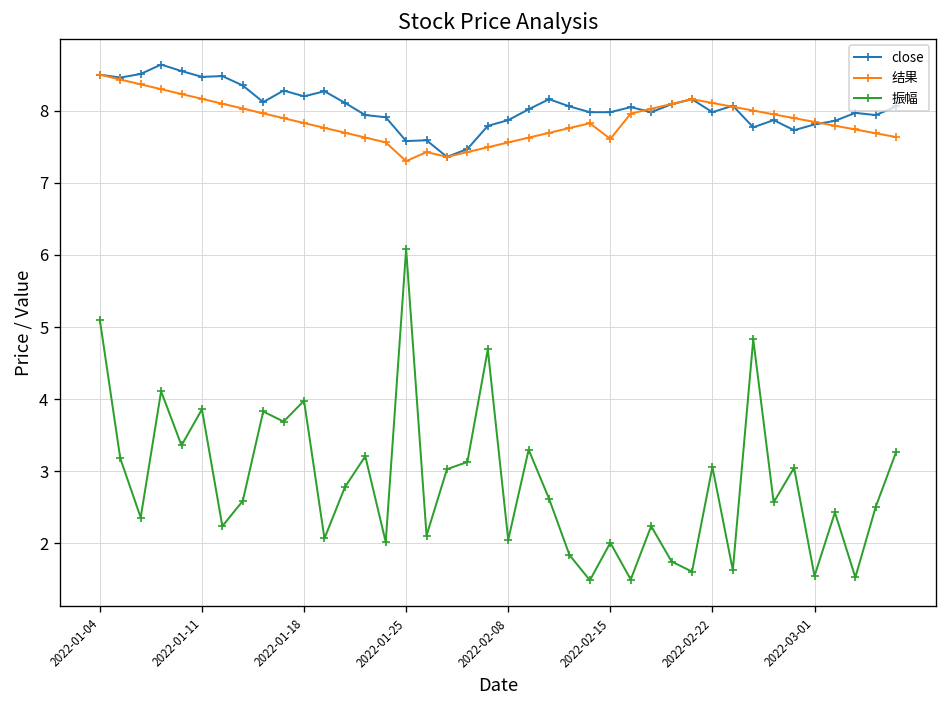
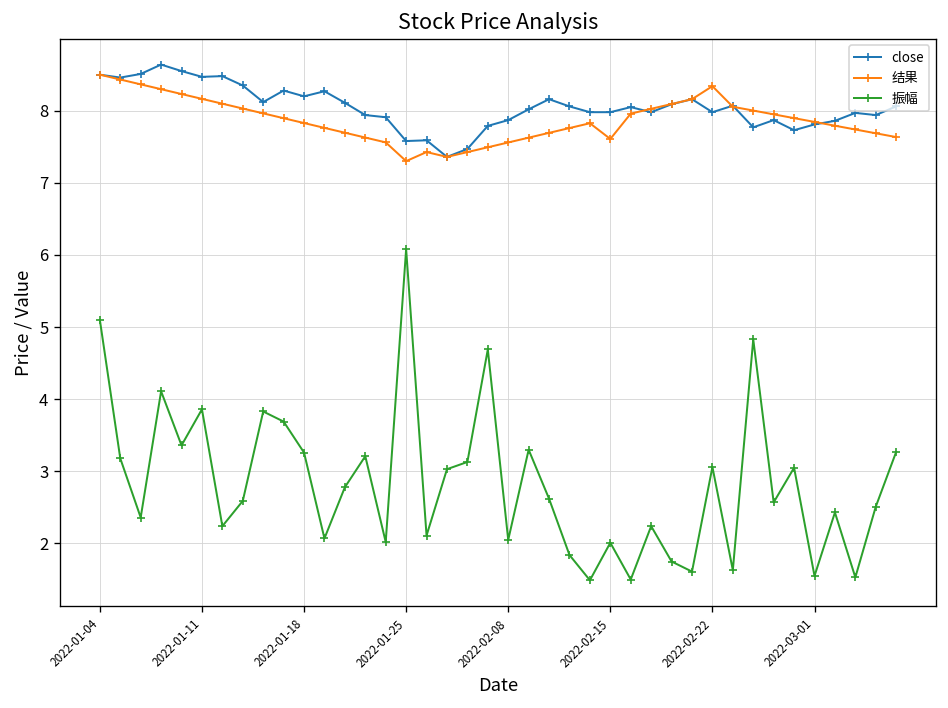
  {
    "close": {
      "2022-01-11": 8.5,
      "2022-01-18": 8.2,
      "2022-01-25": 7.6,
      "2022-02-08": 7.9,
      "2022-02-15": 8.0,
      "2022-02-22": 8.0
    },
    "结果": {
      "2022-01-11": 8.2,
      "2022-01-18": 7.8,
      "2022-01-25": 7.3,
      "2022-02-08": 7.6,
      "2022-02-15": 7.6,
-     "2022-02-22": 8.1
+     "2022-02-22": 8.3
    },
    "振幅": {
      "2022-01-04": 5.1,
      "2022-01-11": 3.9,
-     "2022-01-18": 4.0,
+     "2022-01-18": 3.3,
      "2022-01-25": 6.1,
      "2022-02-08": 2.1,
      "2022-02-15": 2.0,
      "2022-02-22": 3.1,
      "2022-03-01": 1.6
    }
  }
